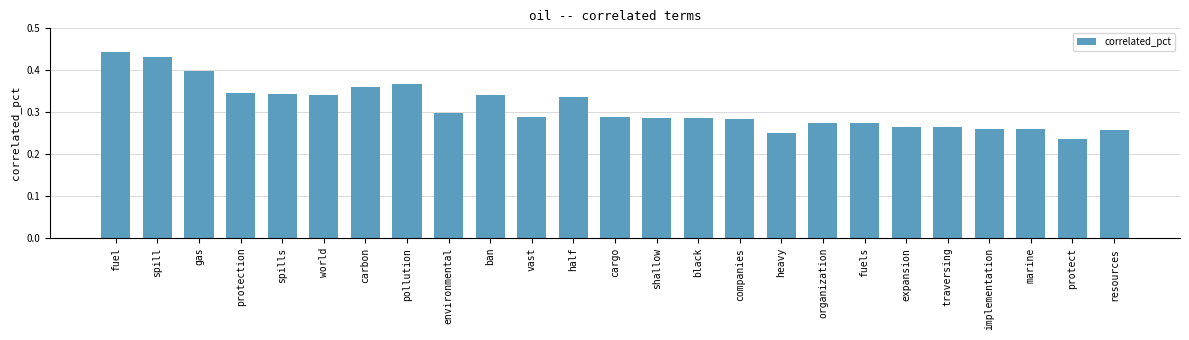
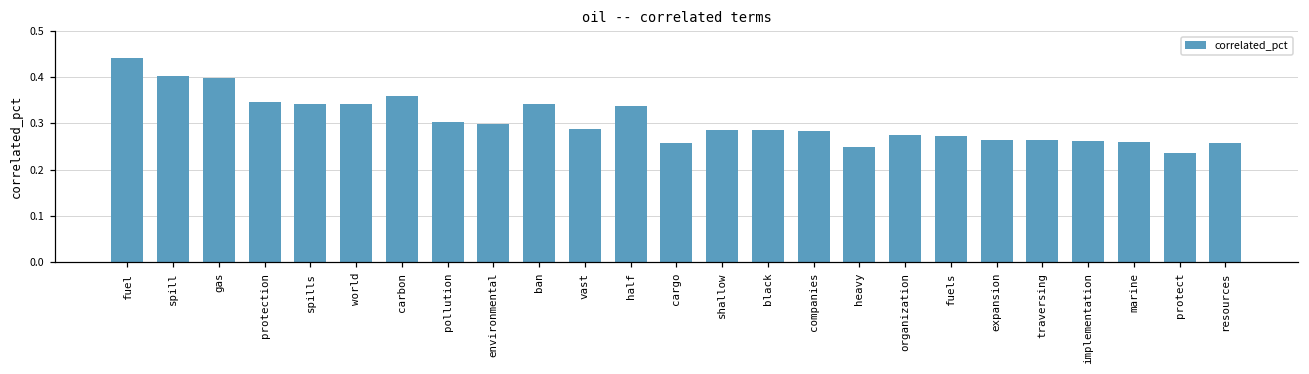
  {
    "fuel": 0.44,
-   "spill": 0.43,
+   "spill": 0.40,
    "gas": 0.40,
    "protection": 0.35,
    "spills": 0.34,
    "world": 0.34,
    "carbon": 0.36,
-   "pollution": 0.37,
+   "pollution": 0.30,
    "environmental": 0.30,
    "ban": 0.34,
    "vast": 0.29,
    "half": 0.34,
-   "cargo": 0.29,
+   "cargo": 0.26,
    "shallow": 0.29,
    "black": 0.29,
    "companies": 0.28,
    "heavy": 0.25,
    "organization": 0.27,
    "fuels": 0.27,
    "expansion": 0.26,
    "traversing": 0.26,
    "implementation": 0.26,
    "marine": 0.26,
    "protect": 0.24,
    "resources": 0.26
  }
